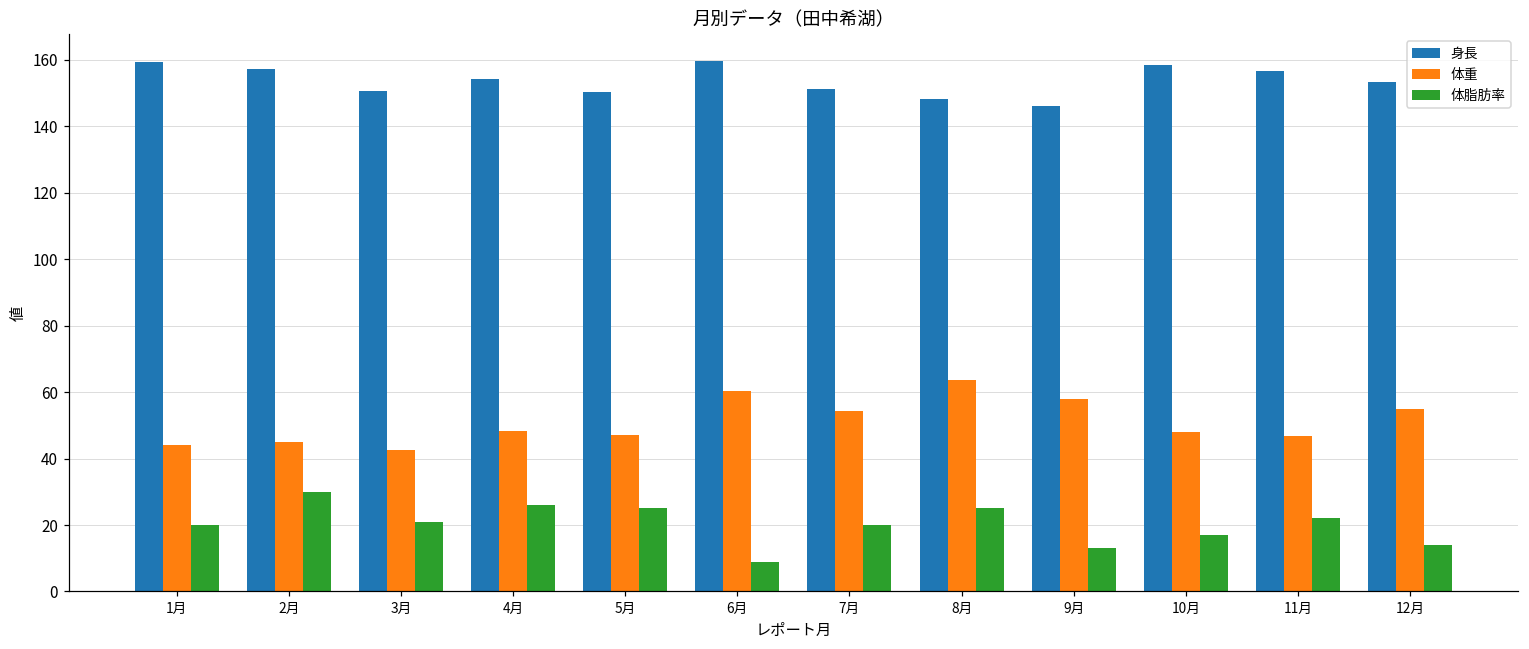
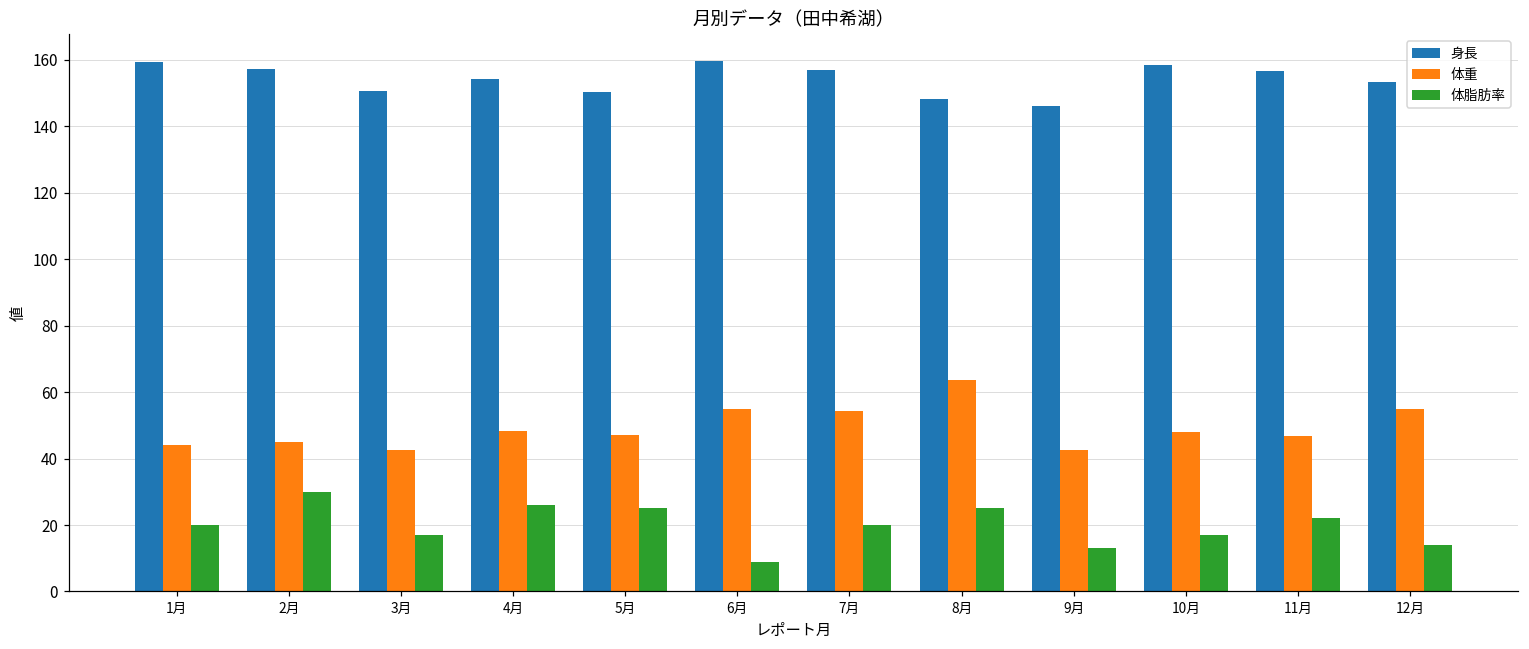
  {
    "身長": {
      "1月": 159,
      "2月": 157,
      "3月": 151,
      "4月": 154,
      "5月": 150,
      "6月": 160,
-     "7月": 151,
+     "7月": 157,
      "8月": 148,
      "9月": 146,
      "10月": 159,
      "11月": 157,
      "12月": 153
    },
    "体重": {
      "1月": 44,
      "2月": 45,
      "3月": 43,
      "4月": 48,
      "5月": 47,
-     "6月": 60,
+     "6月": 55,
      "7月": 54,
      "8月": 64,
-     "9月": 58,
+     "9月": 43,
      "10月": 48,
      "11月": 47,
      "12月": 55
    },
    "体脂肪率": {
      "1月": 20,
      "2月": 30,
-     "3月": 21,
+     "3月": 17,
      "4月": 26,
      "5月": 25,
      "6月": 9,
      "7月": 20,
      "8月": 25,
      "9月": 13,
      "10月": 17,
      "11月": 22,
      "12月": 14
    }
  }
